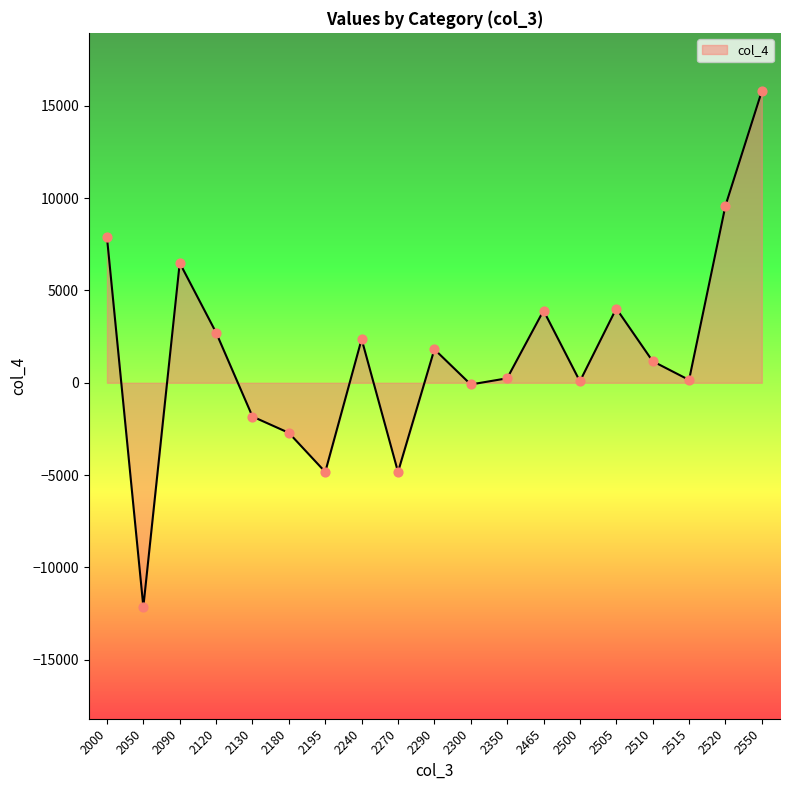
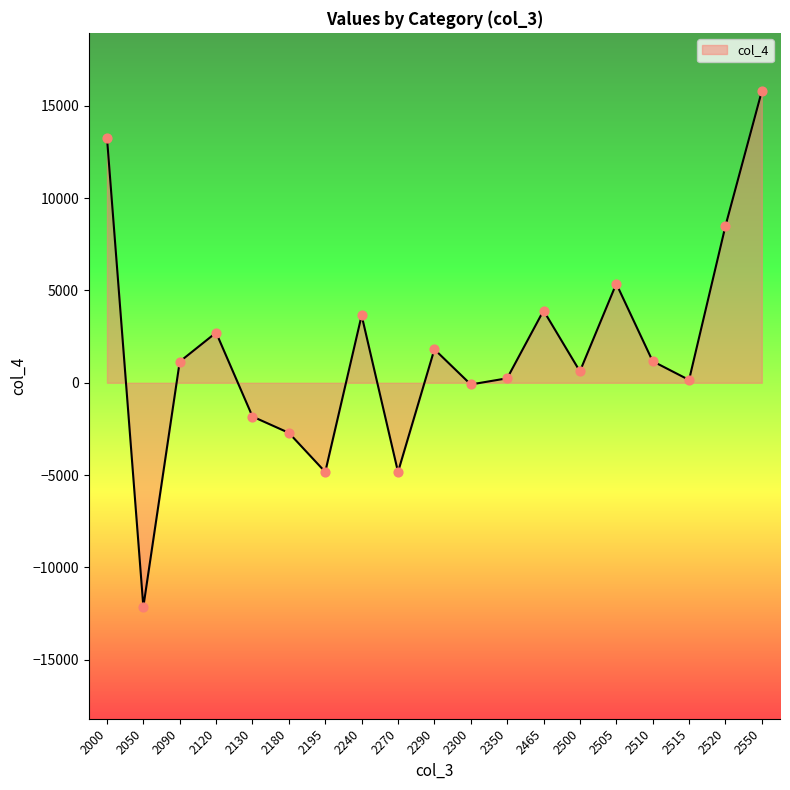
  {
    "col_4": {
-     "2000": 7900,
-     "2090": 6500,
-     "2240": 2400,
-     "2500": 100,
-     "2505": 4000,
-     "2520": 9600
+     "2000": 13300,
+     "2090": 1100,
+     "2240": 3600,
+     "2500": 600,
+     "2505": 5400,
+     "2520": 8500
    }
  }
